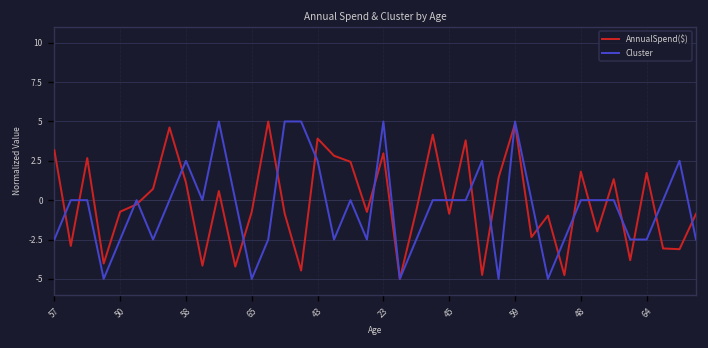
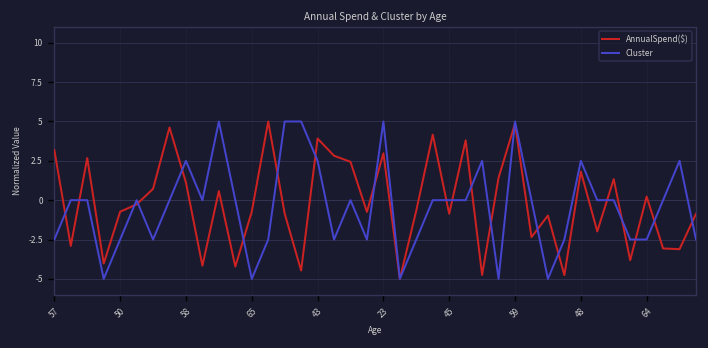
  {
    "AnnualSpend($)": {
      "57": 3.2,
      "50": -0.7,
      "58": 1.1,
      "65": -0.7,
      "43": 3.9,
      "45": -0.9,
      "48": 1.8,
-     "64": 1.7
+     "64": 0.2
    },
    "Cluster": {
      "57": -2.5,
      "50": -2.5,
      "58": 2.5,
      "65": -5.0,
      "43": 2.5,
      "45": 0.0,
-     "48": 0.0,
+     "48": 2.5,
      "64": -2.5
    }
  }
